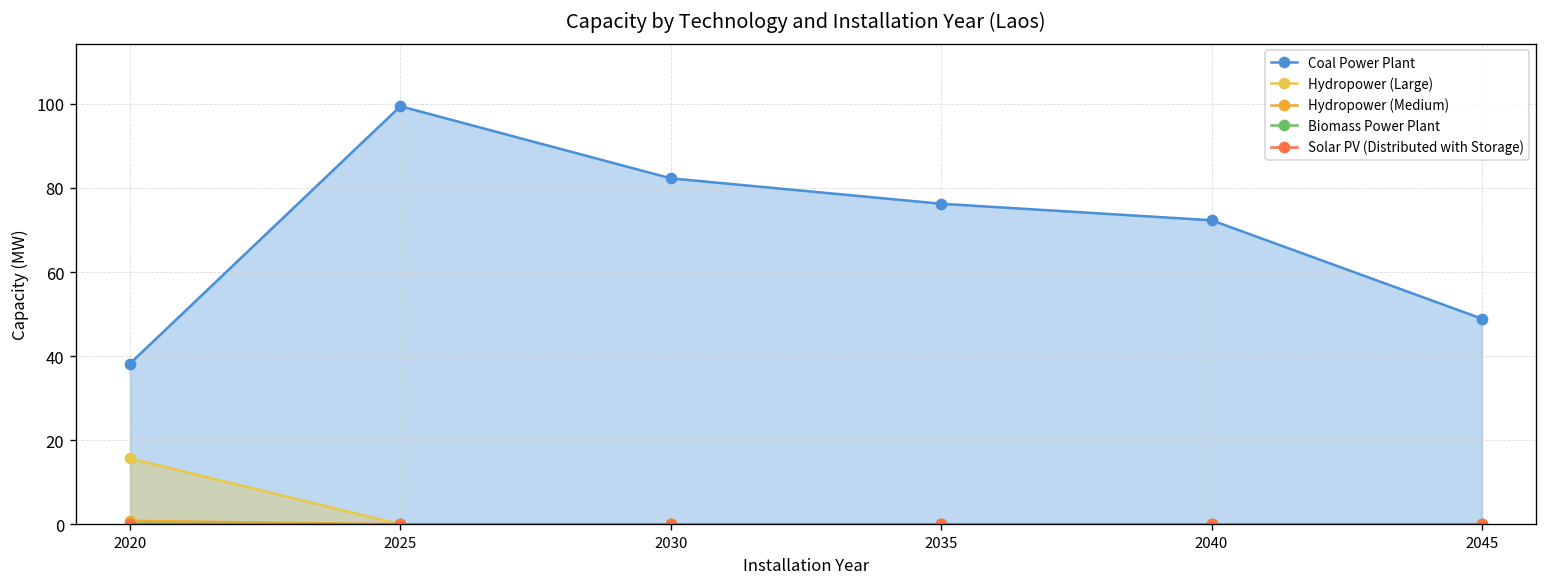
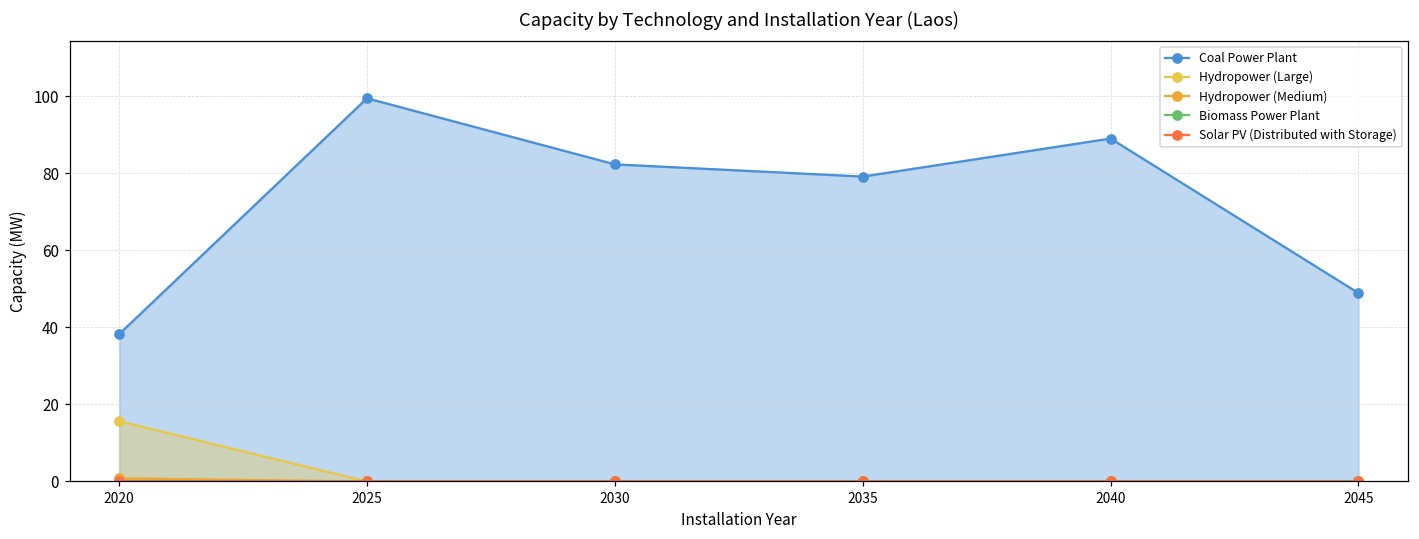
  {
    "Coal Power Plant": {
      "2020": 38,
      "2025": 99,
      "2030": 82,
-     "2035": 76,
-     "2040": 72,
+     "2035": 79,
+     "2040": 89,
      "2045": 49
    }
  }
